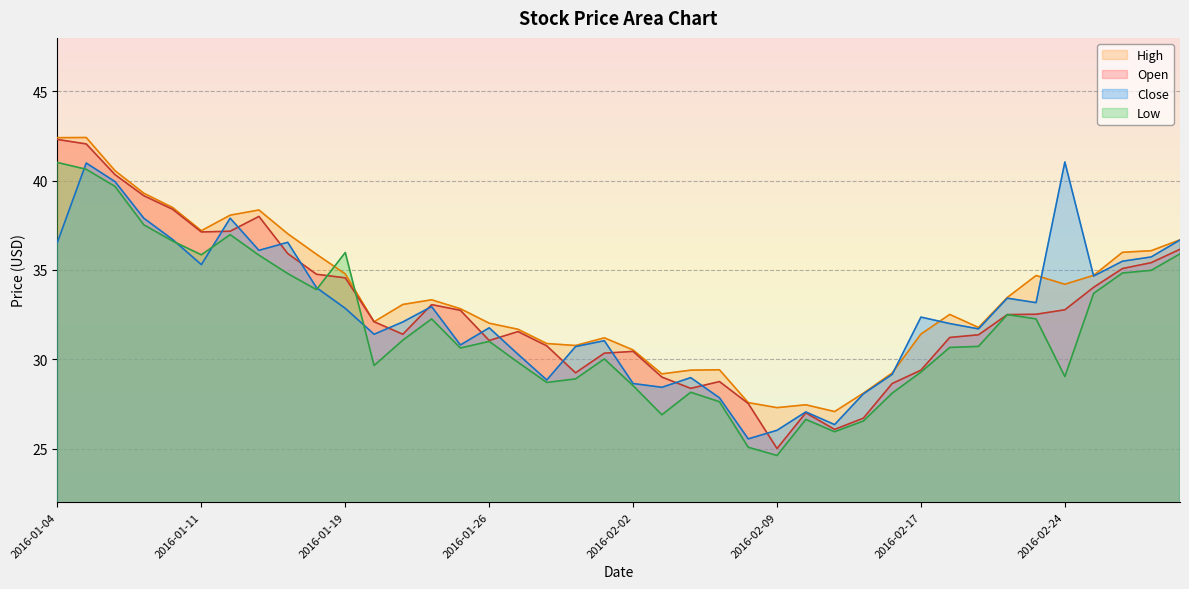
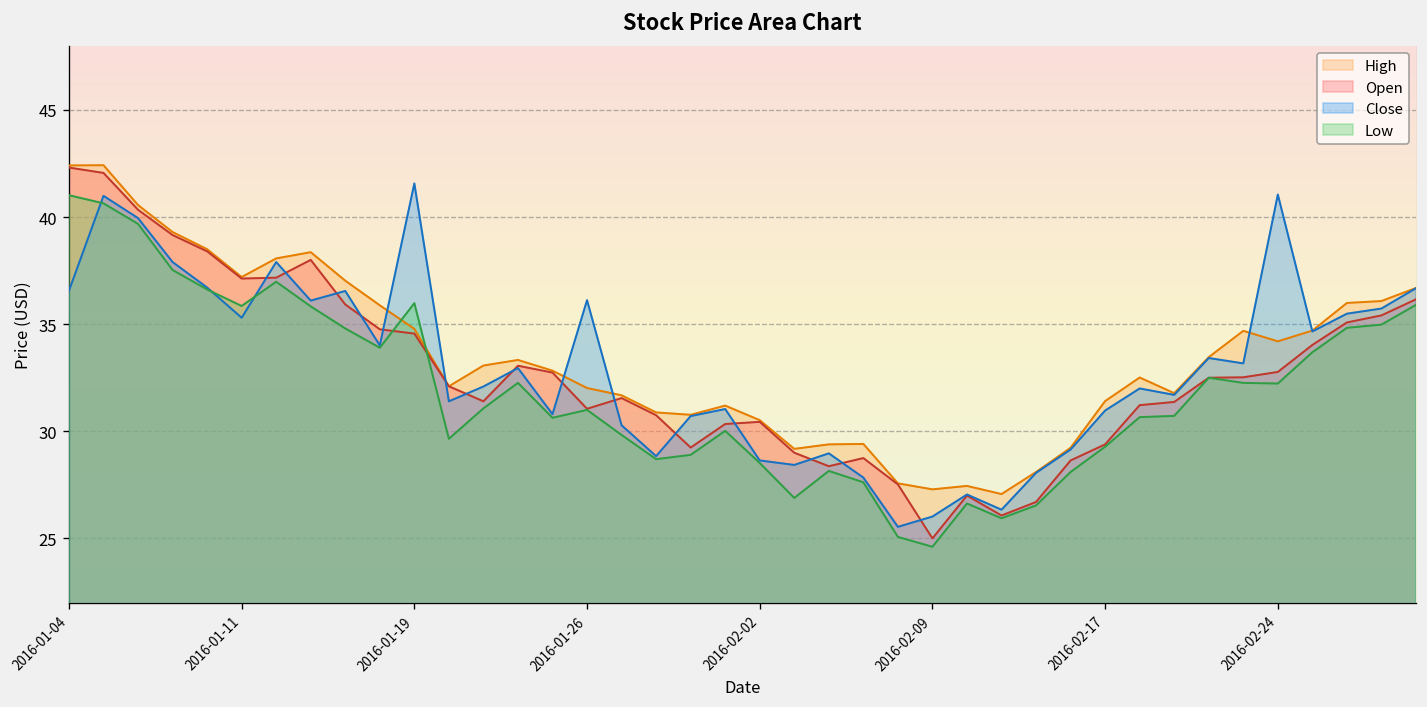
  {
    "Close": {
      "2016-01-04": 36.6,
      "2016-01-11": 35.3,
-     "2016-01-19": 32.9,
-     "2016-01-26": 31.8,
+     "2016-01-19": 41.6,
+     "2016-01-26": 36.1,
      "2016-02-09": 26.0,
-     "2016-02-17": 32.4,
+     "2016-02-17": 31.0,
      "2016-02-24": 41.1
    },
    "Low": {
      "2016-01-04": 41.0,
      "2016-01-11": 35.9,
      "2016-01-19": 36.0,
      "2016-02-09": 24.6,
-     "2016-02-24": 29.0
+     "2016-02-24": 32.2
    }
  }
